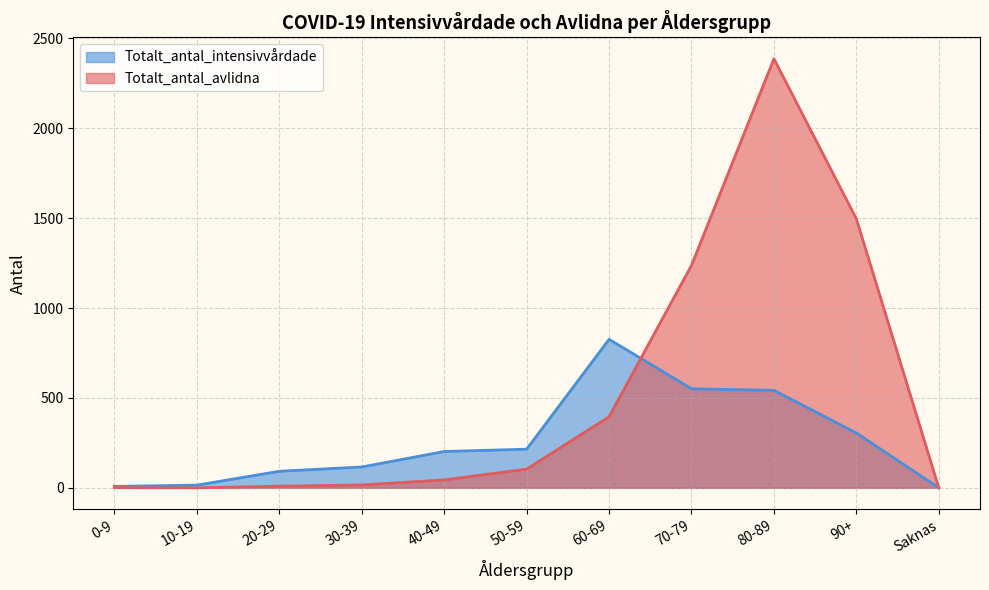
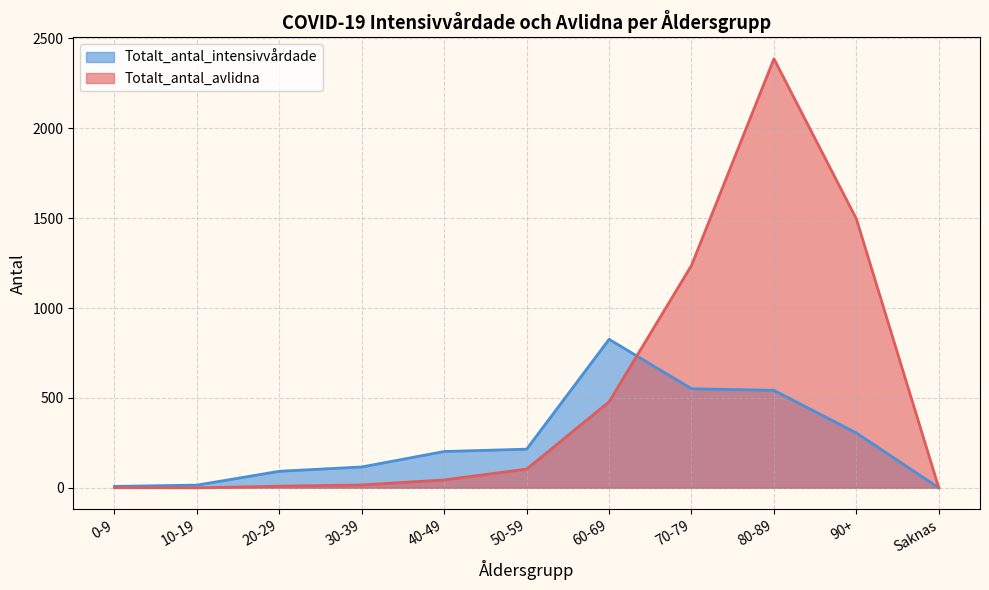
  {
    "Totalt_antal_intensivvårdade": {
      "10-19": 20,
      "20-29": 90,
      "30-39": 120,
      "40-49": 200,
      "50-59": 220,
      "60-69": 830,
      "70-79": 550,
      "80-89": 540,
      "90+": 310
    },
    "Totalt_antal_avlidna": {
      "10-19": 0,
      "20-29": 10,
      "30-39": 20,
      "40-49": 40,
      "50-59": 100,
-     "60-69": 400,
+     "60-69": 480,
      "70-79": 1240,
      "80-89": 2390,
      "90+": 1500
    }
  }
